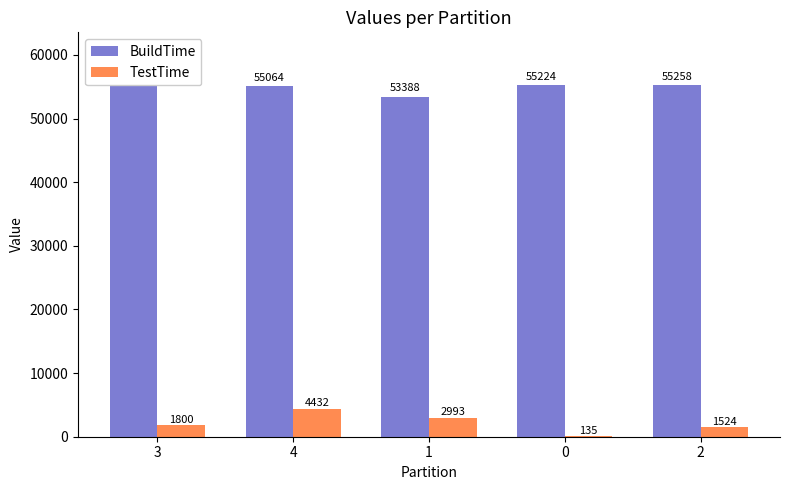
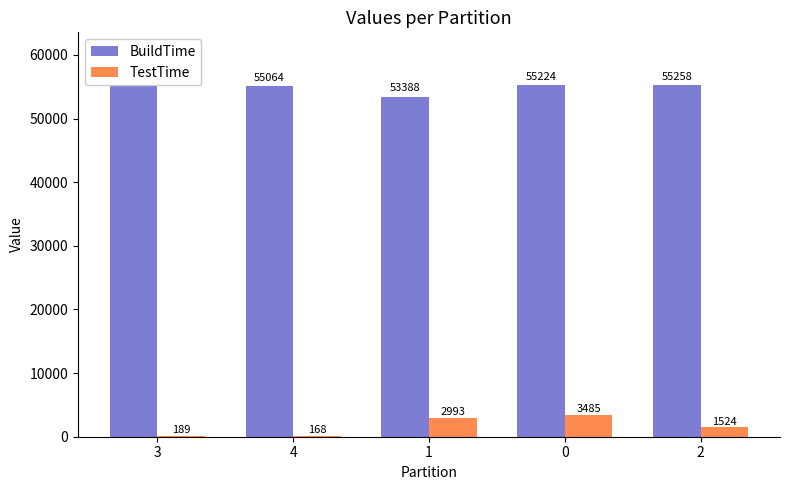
  {
    "BuildTime": {
      "4": 55064,
      "1": 53388,
      "0": 55224,
      "2": 55258
    },
    "TestTime": {
-     "3": 1800,
-     "4": 4432,
+     "3": 189,
+     "4": 168,
      "1": 2993,
-     "0": 135,
+     "0": 3485,
      "2": 1524
    }
  }
